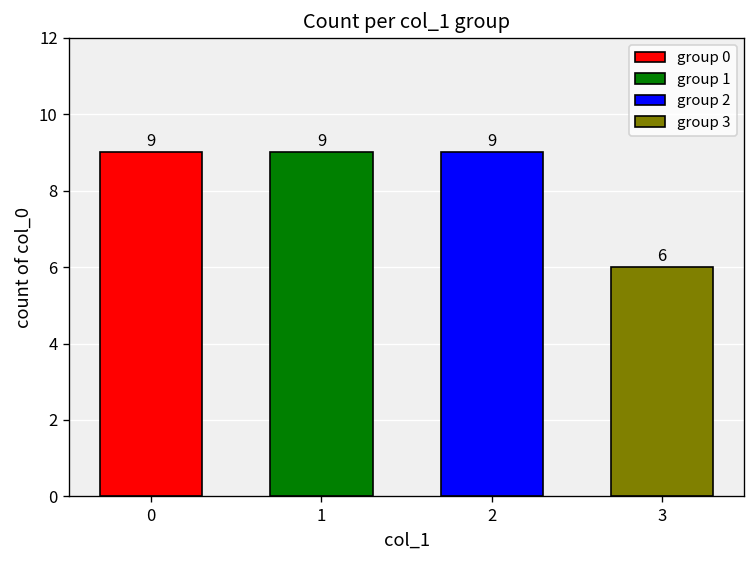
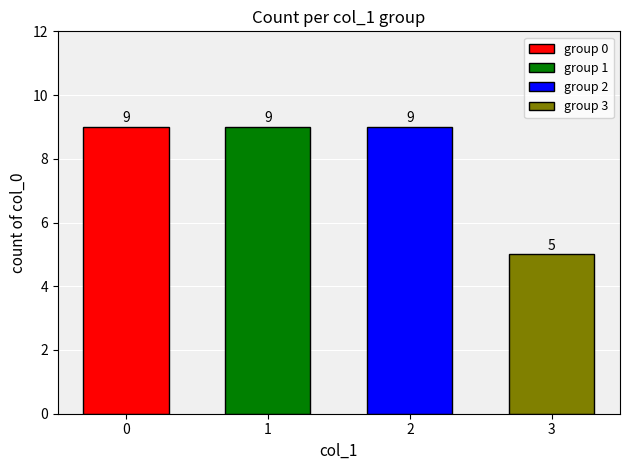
  {
    "0": 9,
    "1": 9,
    "2": 9,
-   "3": 6
+   "3": 5
  }
